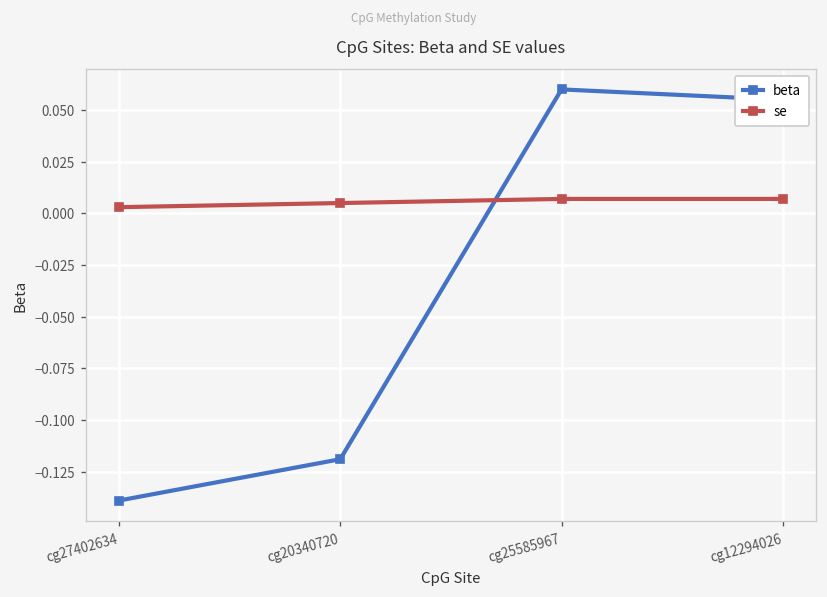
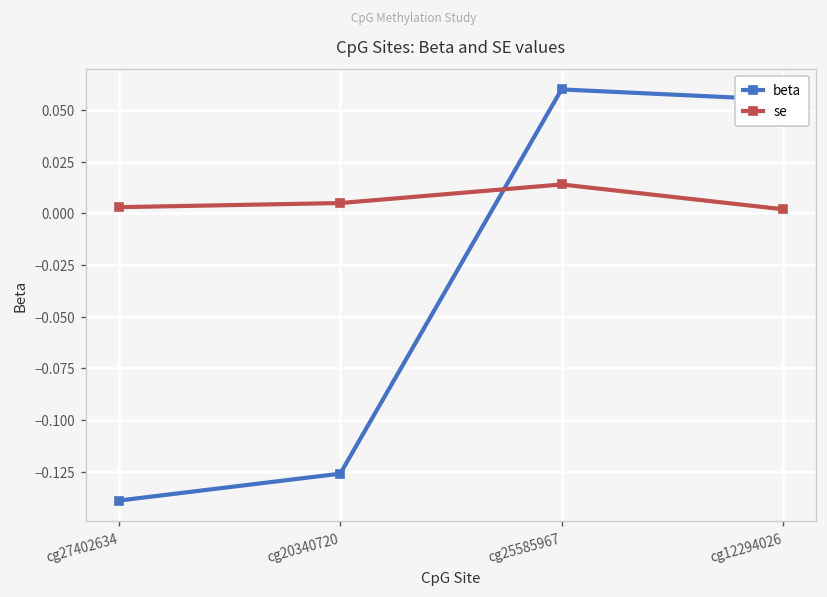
  {
    "beta": {
      "cg27402634": -0.139,
-     "cg20340720": -0.119,
+     "cg20340720": -0.126,
      "cg25585967": 0.060
    },
    "se": {
      "cg27402634": 0.003,
      "cg20340720": 0.005,
-     "cg25585967": 0.007,
-     "cg12294026": 0.007
+     "cg25585967": 0.014,
+     "cg12294026": 0.002
    }
  }
